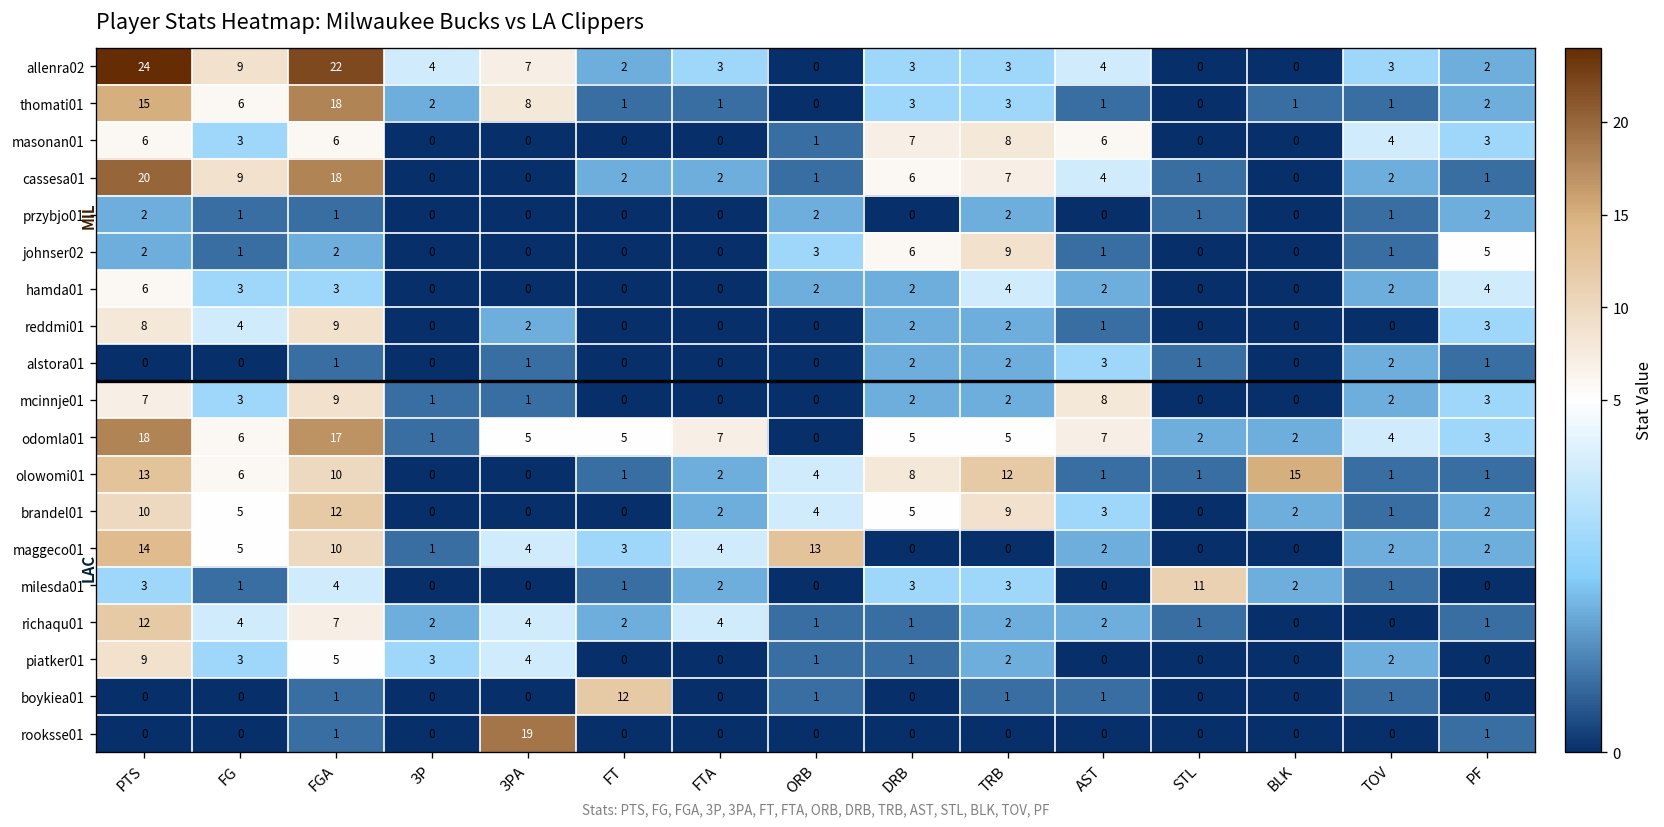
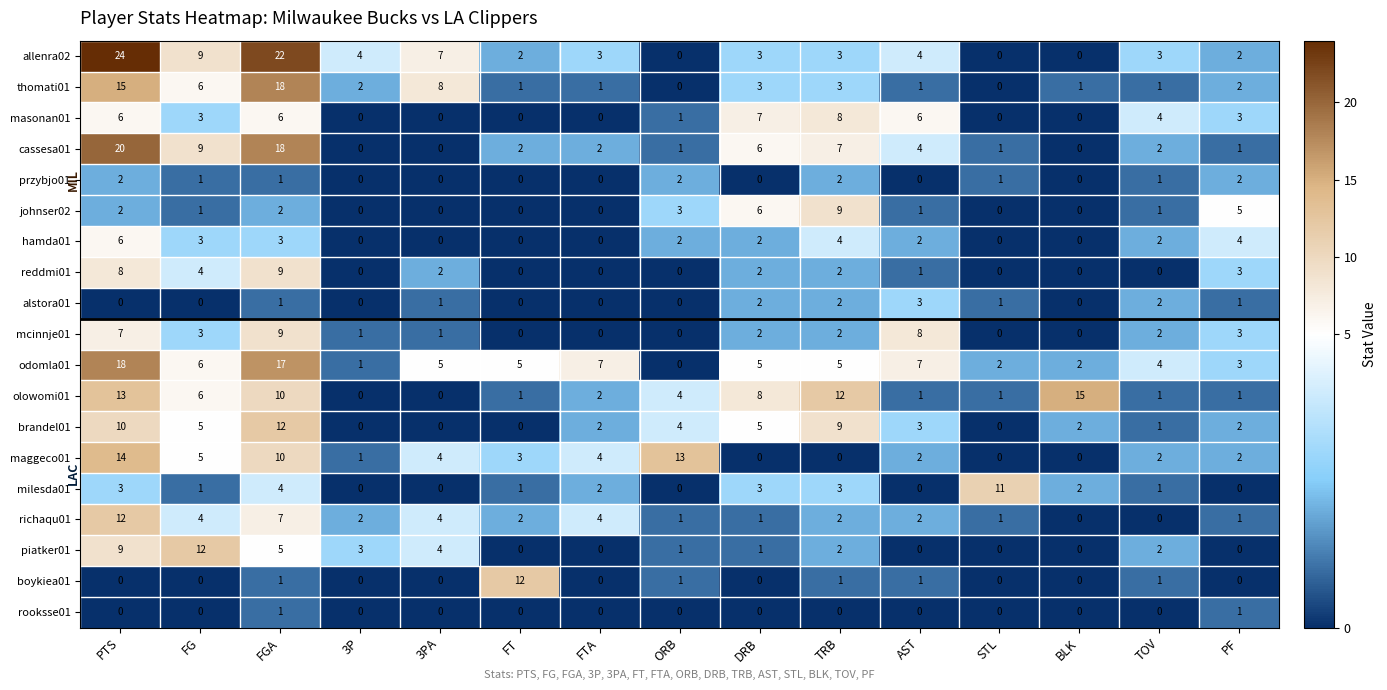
  {
    "piatker01": {
      "PTS": 9,
-     "FG": 3,
+     "FG": 12,
      "FGA": 5,
      "3P": 3,
      "3PA": 4,
      "FT": 0,
      "FTA": 0,
      "ORB": 1,
      "DRB": 1,
      "TRB": 2,
      "AST": 0,
      "STL": 0,
      "BLK": 0,
      "TOV": 2,
      "PF": 0
    },
    "rooksse01": {
      "PTS": 0,
      "FG": 0,
      "FGA": 1,
      "3P": 0,
-     "3PA": 19,
+     "3PA": 0,
      "FT": 0,
      "FTA": 0,
      "ORB": 0,
      "DRB": 0,
      "TRB": 0,
      "AST": 0,
      "STL": 0,
      "BLK": 0,
      "TOV": 0,
      "PF": 1
    }
  }
